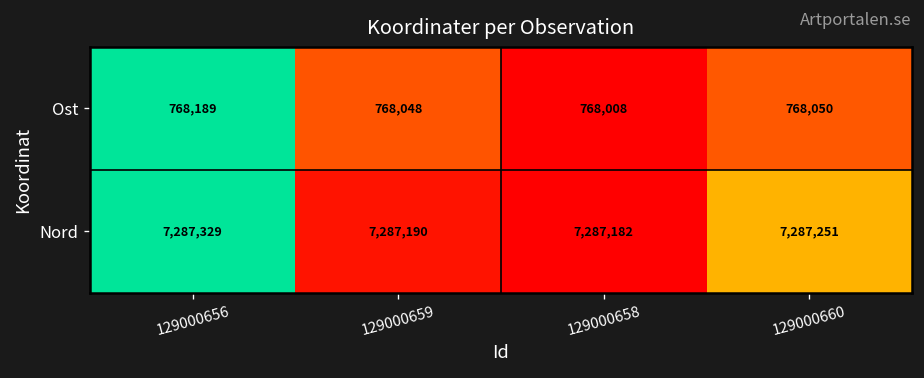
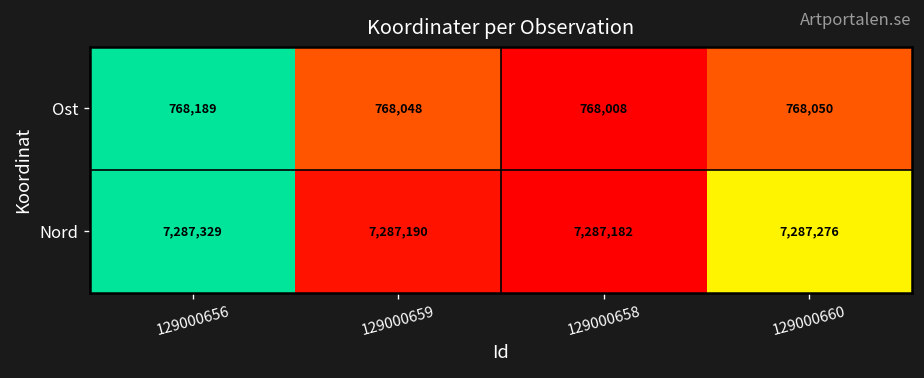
  {
    "Ost": {
      "129000656": "768,189",
      "129000659": "768,048",
      "129000658": "768,008",
      "129000660": "768,050"
    },
    "Nord": {
      "129000656": "7,287,329",
      "129000659": "7,287,190",
      "129000658": "7,287,182",
-     "129000660": "7,287,251"
+     "129000660": "7,287,276"
    }
  }
